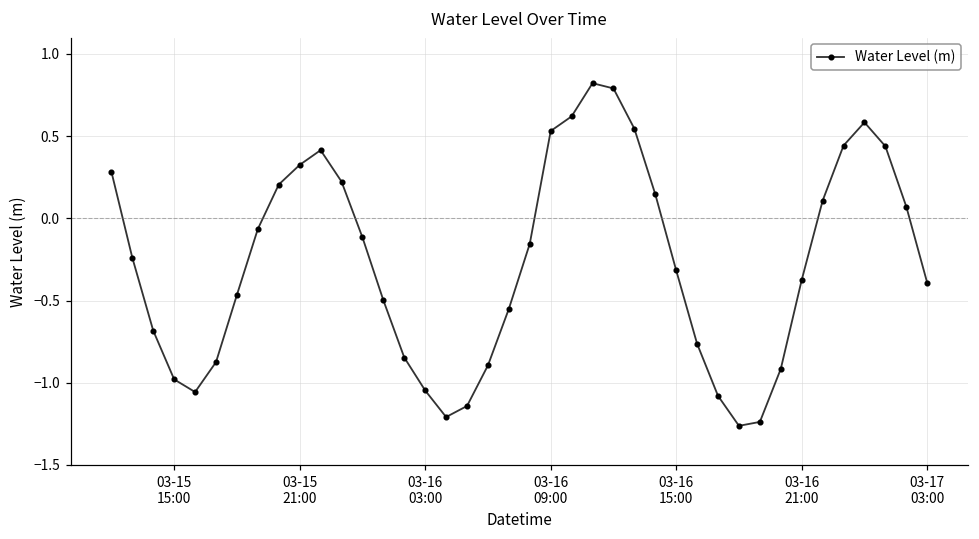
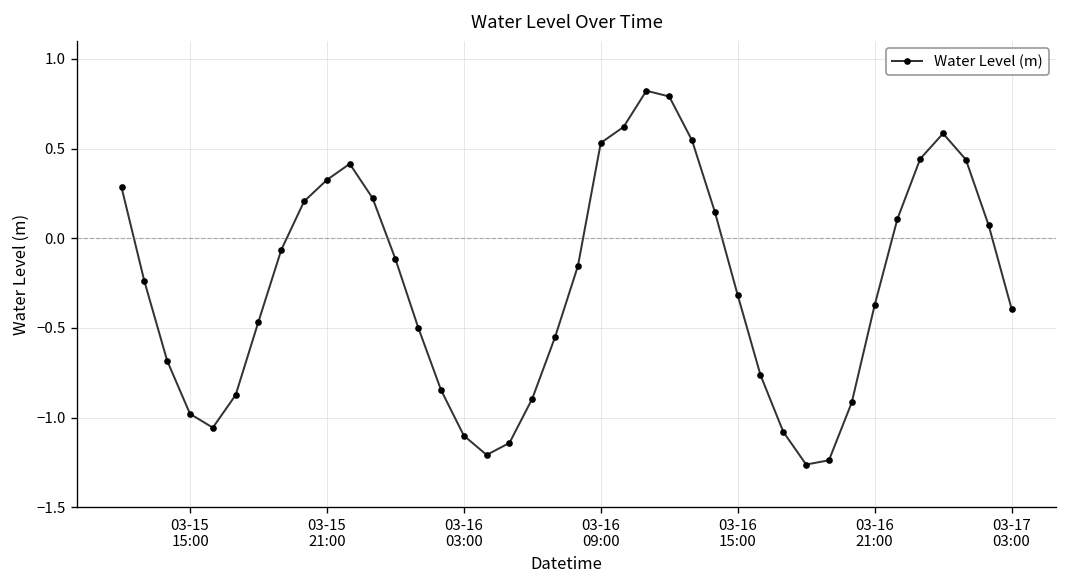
  {
    "03-15 15:00": -0.98,
    "03-15 21:00": 0.33,
-   "03-16 03:00": -1.05,
+   "03-16 03:00": -1.10,
    "03-16 09:00": 0.53,
    "03-16 15:00": -0.32,
    "03-16 21:00": -0.37,
    "03-17 03:00": -0.39
  }
